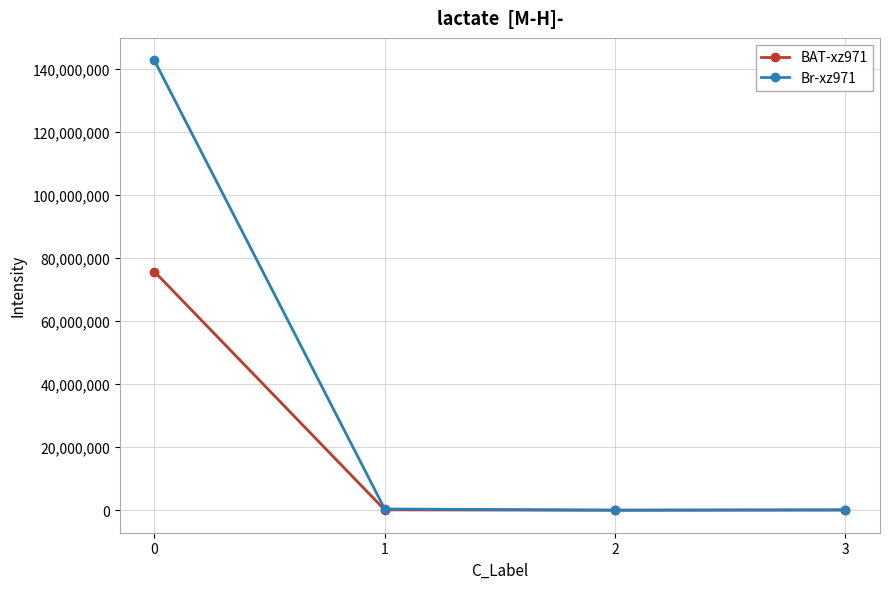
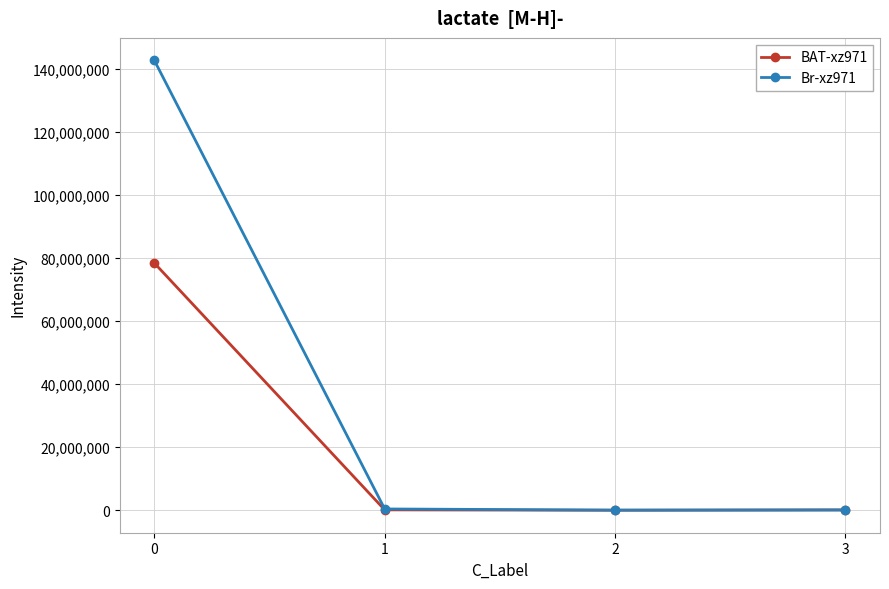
  {
    "BAT-xz971": {
-     "0": "76,000,000"
+     "0": "78,000,000"
    },
    "Br-xz971": {
      "0": "143,000,000"
    }
  }
